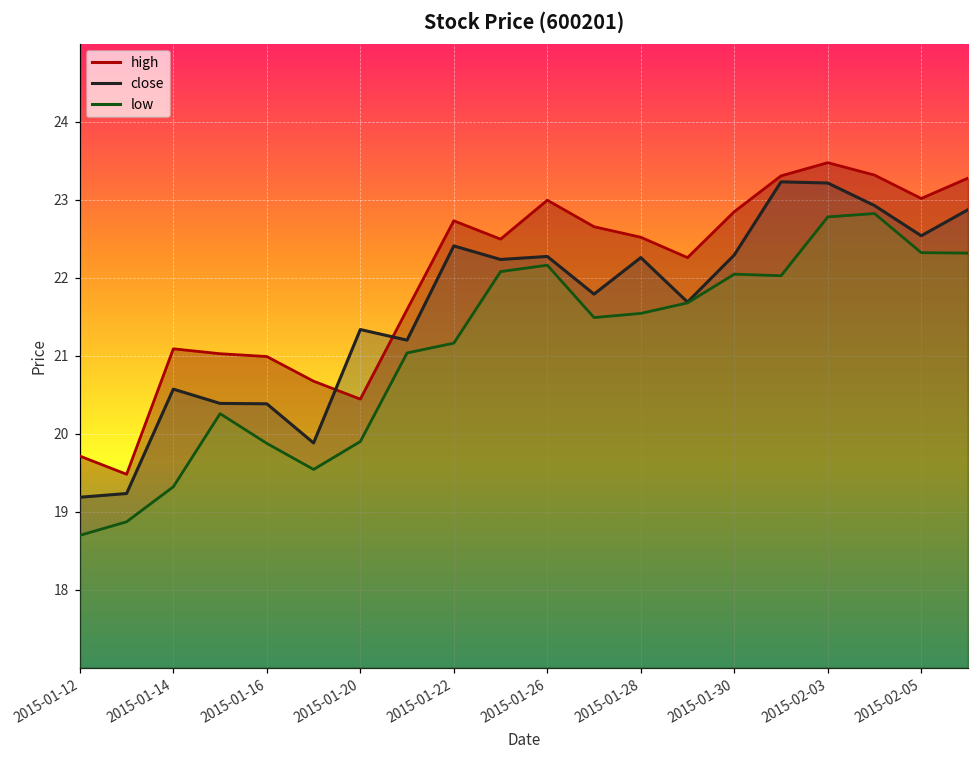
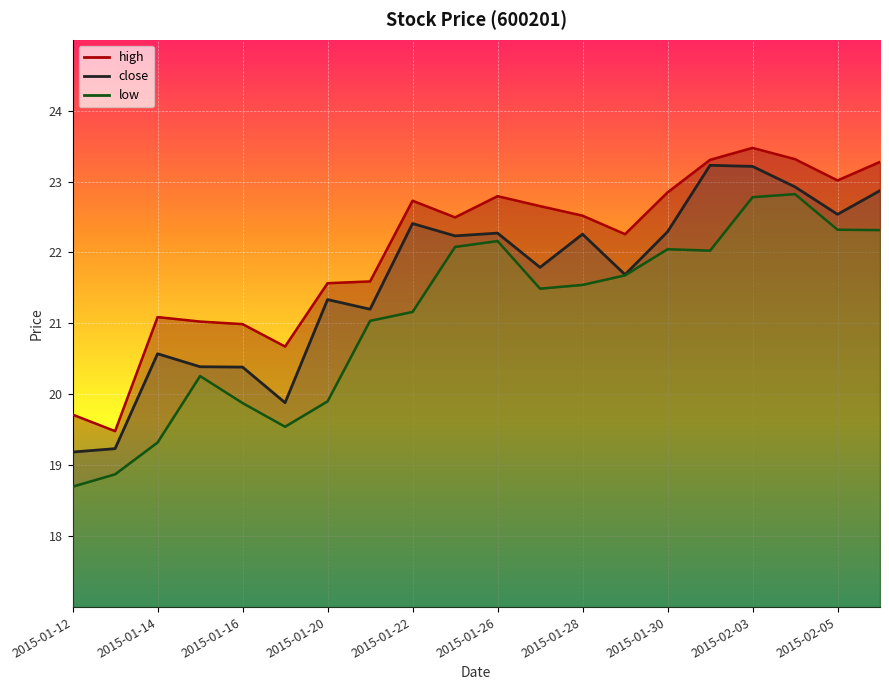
  {
    "high": {
      "2015-01-12": 19.7,
      "2015-01-14": 21.1,
      "2015-01-16": 21.0,
-     "2015-01-20": 20.4,
+     "2015-01-20": 21.6,
      "2015-01-22": 22.7,
-     "2015-01-26": 23.0,
+     "2015-01-26": 22.8,
      "2015-01-28": 22.5,
      "2015-01-30": 22.8,
      "2015-02-03": 23.5,
      "2015-02-05": 23.0
    }
  }
